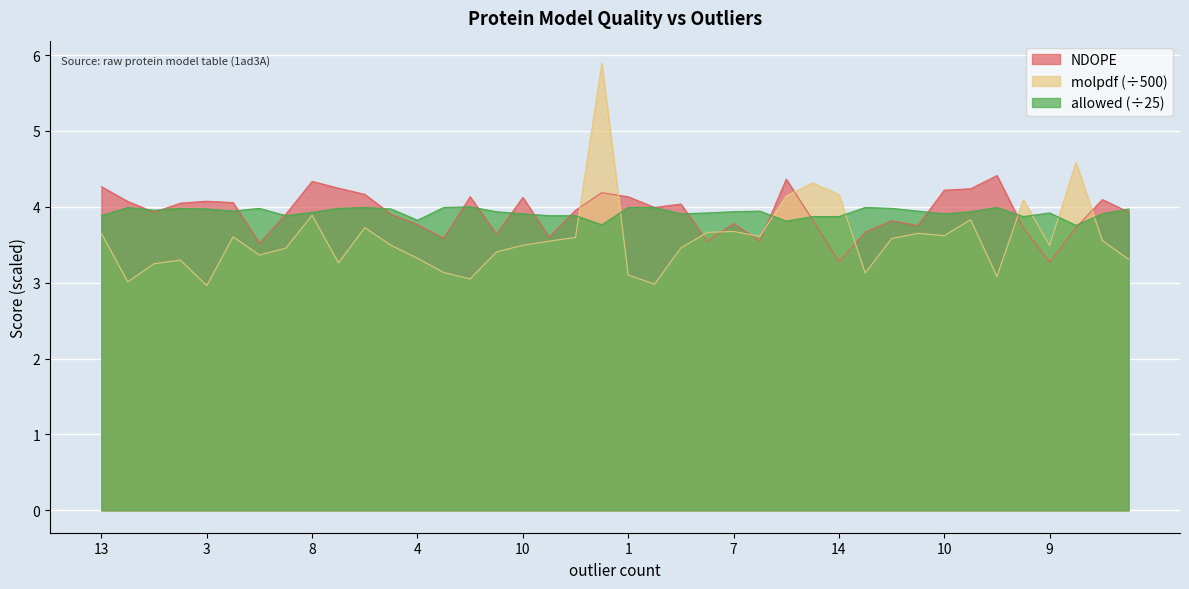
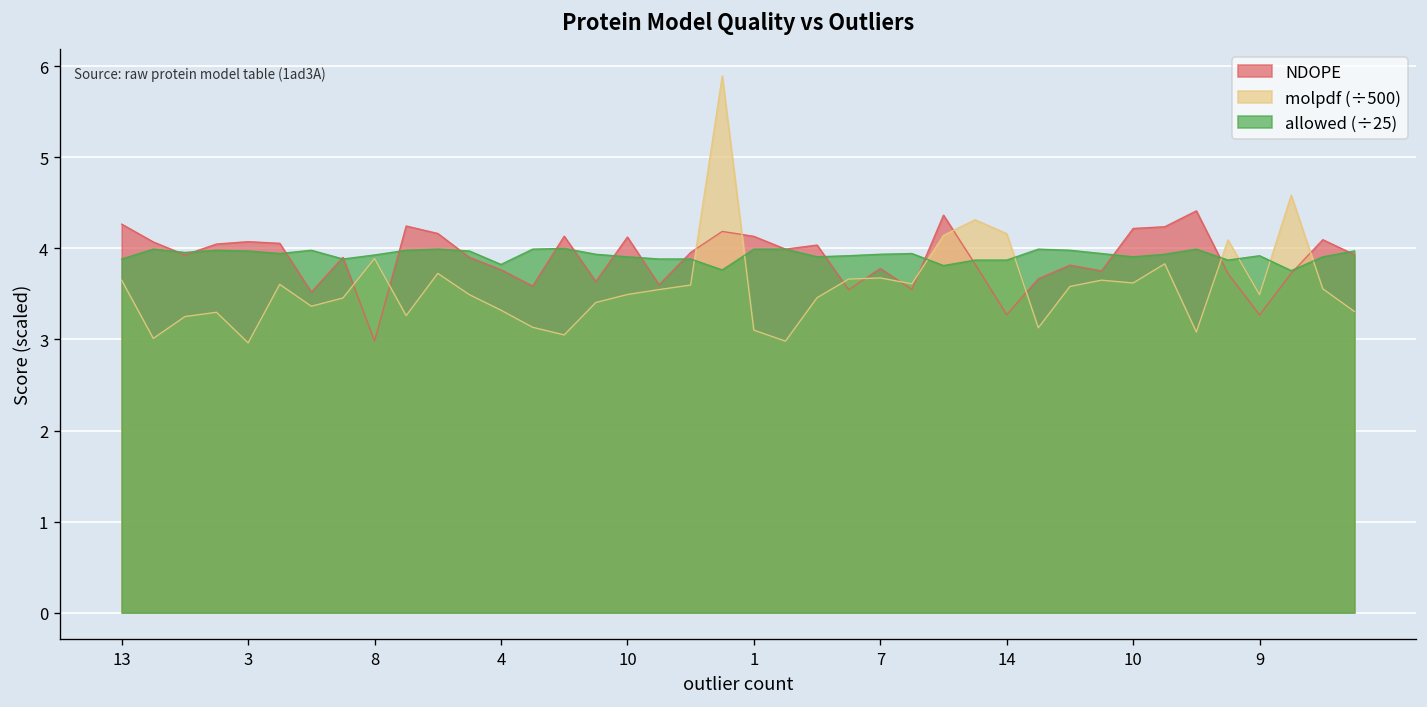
  {
    "NDOPE": {
-     "8": 4.3,
+     "8": 3.0,
      "4": 3.8
    },
    "molpdf (÷500)": {
      "8": 3.9,
      "4": 3.3
    },
    "allowed (÷25)": {
      "8": 3.9,
      "4": 3.8
    }
  }
